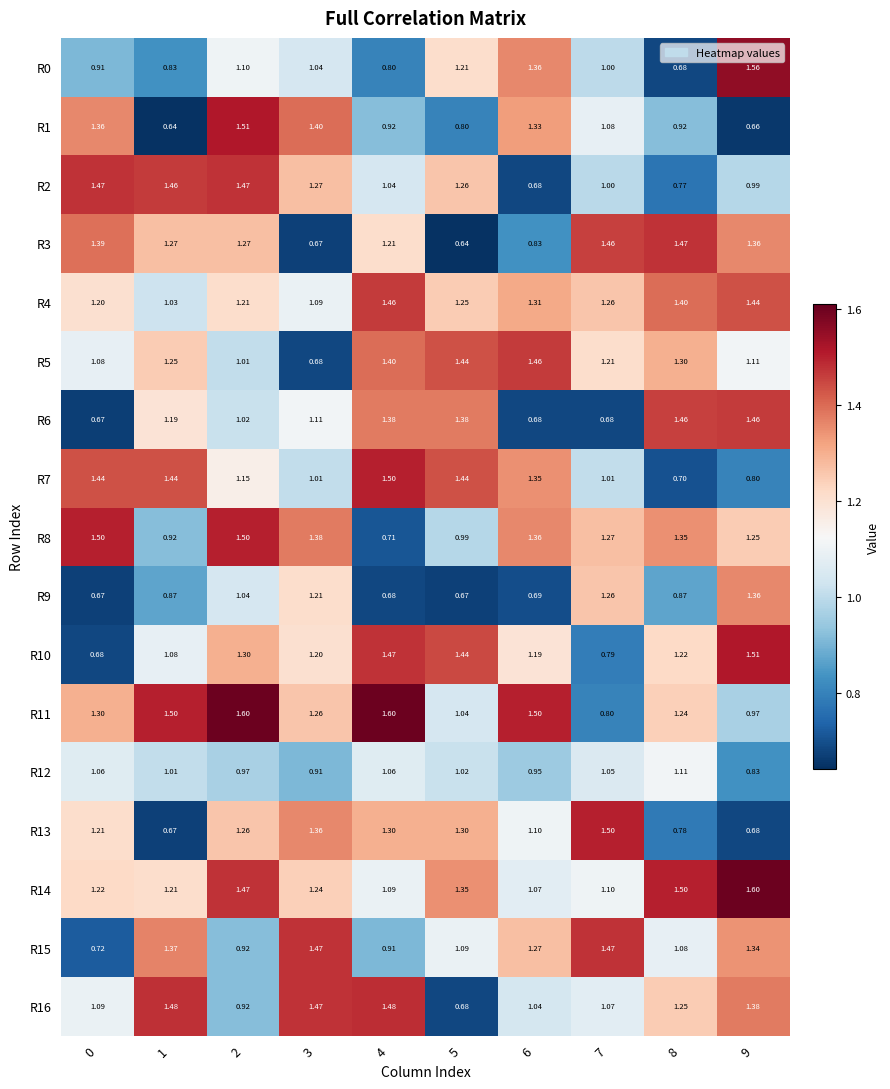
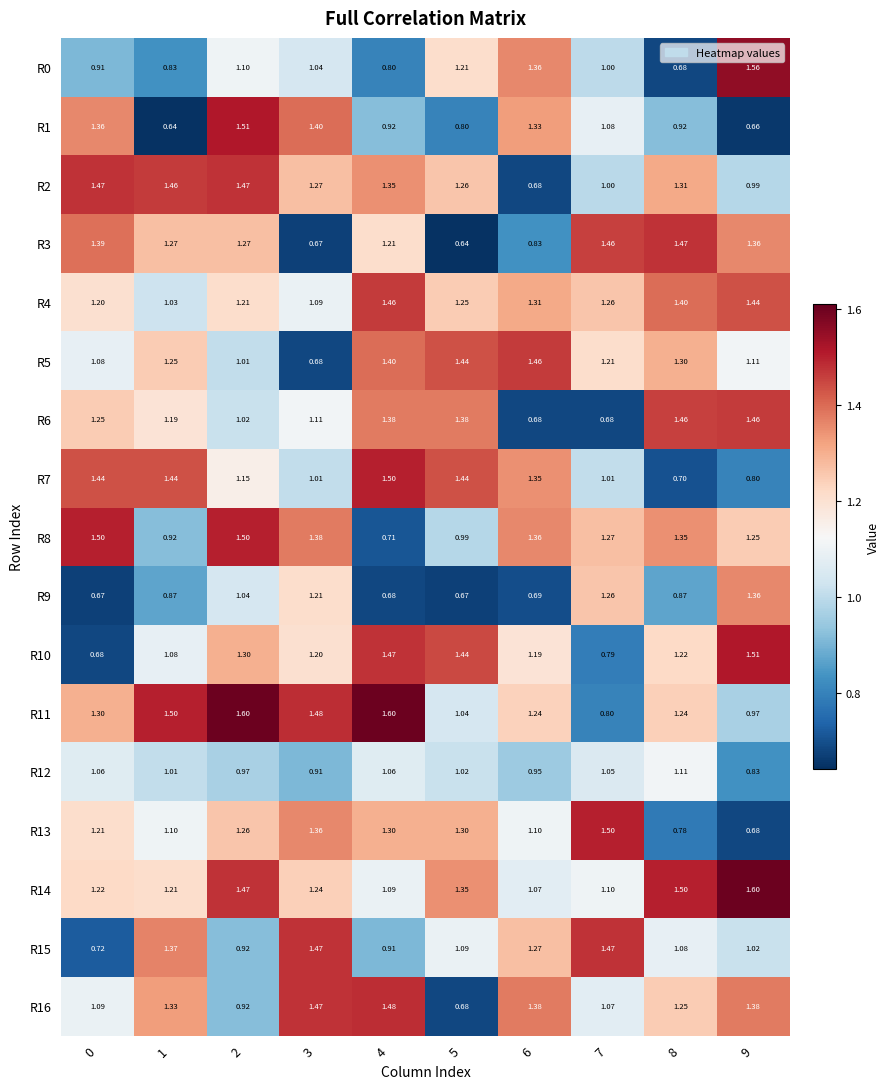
  {
    "R0": {
      "0": 0.91,
      "1": 0.83,
      "2": 1.10,
      "3": 1.04,
      "4": 0.80,
      "5": 1.21,
      "6": 1.36,
      "7": 1.00,
      "8": 0.68,
      "9": 1.56
    },
    "R1": {
      "0": 1.36,
      "1": 0.64,
      "2": 1.51,
      "3": 1.40,
      "4": 0.92,
      "5": 0.80,
      "6": 1.33,
      "7": 1.08,
      "8": 0.92,
      "9": 0.66
    },
    "R2": {
      "0": 1.47,
      "1": 1.46,
      "2": 1.47,
      "3": 1.27,
-     "4": 1.04,
+     "4": 1.35,
      "5": 1.26,
      "6": 0.68,
      "7": 1.00,
-     "8": 0.77,
+     "8": 1.31,
      "9": 0.99
    },
    "R3": {
      "0": 1.39,
      "1": 1.27,
      "2": 1.27,
      "3": 0.67,
      "4": 1.21,
      "5": 0.64,
      "6": 0.83,
      "7": 1.46,
      "8": 1.47,
      "9": 1.36
    },
    "R4": {
      "0": 1.20,
      "1": 1.03,
      "2": 1.21,
      "3": 1.09,
      "4": 1.46,
      "5": 1.25,
      "6": 1.31,
      "7": 1.26,
      "8": 1.40,
      "9": 1.44
    },
    "R5": {
      "0": 1.08,
      "1": 1.25,
      "2": 1.01,
      "3": 0.68,
      "4": 1.40,
      "5": 1.44,
      "6": 1.46,
      "7": 1.21,
      "8": 1.30,
      "9": 1.11
    },
    "R6": {
-     "0": 0.67,
+     "0": 1.25,
      "1": 1.19,
      "2": 1.02,
      "3": 1.11,
      "4": 1.38,
      "5": 1.38,
      "6": 0.68,
      "7": 0.68,
      "8": 1.46,
      "9": 1.46
    },
    "R7": {
      "0": 1.44,
      "1": 1.44,
      "2": 1.15,
      "3": 1.01,
      "4": 1.50,
      "5": 1.44,
      "6": 1.35,
      "7": 1.01,
      "8": 0.70,
      "9": 0.80
    },
    "R8": {
      "0": 1.50,
      "1": 0.92,
      "2": 1.50,
      "3": 1.38,
      "4": 0.71,
      "5": 0.99,
      "6": 1.36,
      "7": 1.27,
      "8": 1.35,
      "9": 1.25
    },
    "R9": {
      "0": 0.67,
      "1": 0.87,
      "2": 1.04,
      "3": 1.21,
      "4": 0.68,
      "5": 0.67,
      "6": 0.69,
      "7": 1.26,
      "8": 0.87,
      "9": 1.36
    },
    "R10": {
      "0": 0.68,
      "1": 1.08,
      "2": 1.30,
      "3": 1.20,
      "4": 1.47,
      "5": 1.44,
      "6": 1.19,
      "7": 0.79,
      "8": 1.22,
      "9": 1.51
    },
    "R11": {
      "0": 1.30,
      "1": 1.50,
      "2": 1.60,
-     "3": 1.26,
+     "3": 1.48,
      "4": 1.60,
      "5": 1.04,
-     "6": 1.50,
+     "6": 1.24,
      "7": 0.80,
      "8": 1.24,
      "9": 0.97
    },
    "R12": {
      "0": 1.06,
      "1": 1.01,
      "2": 0.97,
      "3": 0.91,
      "4": 1.06,
      "5": 1.02,
      "6": 0.95,
      "7": 1.05,
      "8": 1.11,
      "9": 0.83
    },
    "R13": {
      "0": 1.21,
-     "1": 0.67,
+     "1": 1.10,
      "2": 1.26,
      "3": 1.36,
      "4": 1.30,
      "5": 1.30,
      "6": 1.10,
      "7": 1.50,
      "8": 0.78,
      "9": 0.68
    },
    "R14": {
      "0": 1.22,
      "1": 1.21,
      "2": 1.47,
      "3": 1.24,
      "4": 1.09,
      "5": 1.35,
      "6": 1.07,
      "7": 1.10,
      "8": 1.50,
      "9": 1.60
    },
    "R15": {
      "0": 0.72,
      "1": 1.37,
      "2": 0.92,
      "3": 1.47,
      "4": 0.91,
      "5": 1.09,
      "6": 1.27,
      "7": 1.47,
      "8": 1.08,
-     "9": 1.34
+     "9": 1.02
    },
    "R16": {
      "0": 1.09,
-     "1": 1.48,
+     "1": 1.33,
      "2": 0.92,
      "3": 1.47,
      "4": 1.48,
      "5": 0.68,
-     "6": 1.04,
+     "6": 1.38,
      "7": 1.07,
      "8": 1.25,
      "9": 1.38
    }
  }
